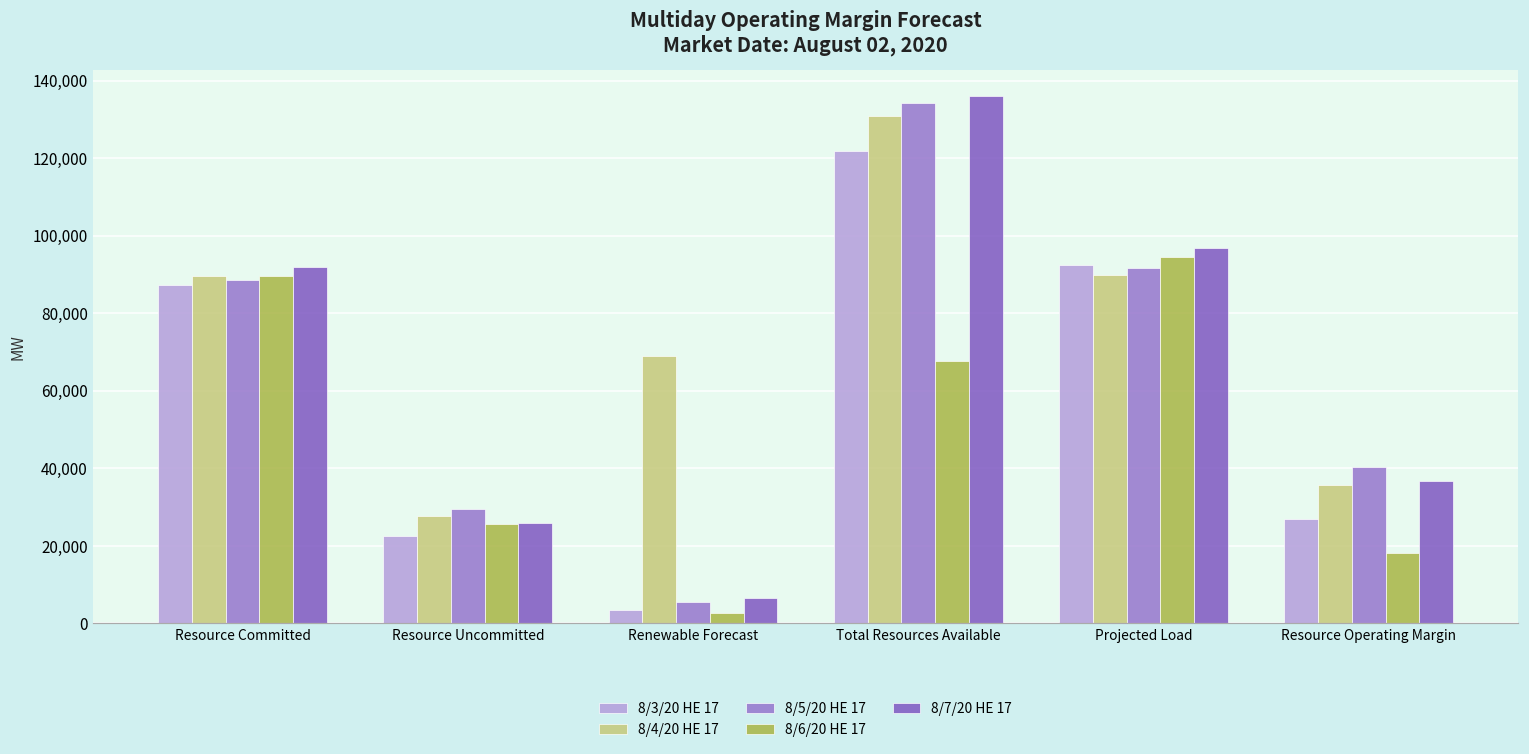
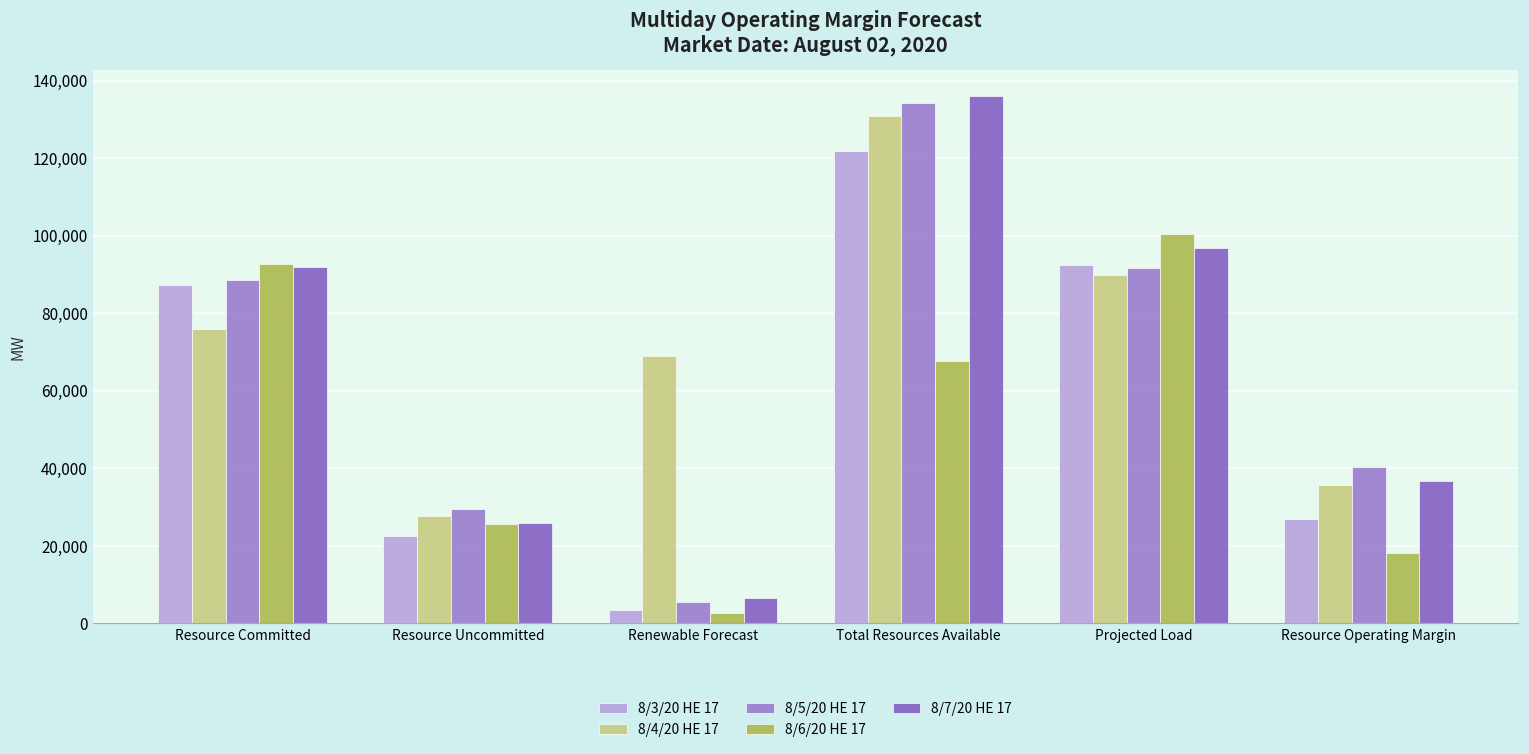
  {
    "8/4/20 HE 17": {
-     "Resource Committed": "90,000",
+     "Resource Committed": "76,000",
      "Resource Uncommitted": "28,000",
      "Renewable Forecast": "69,000",
      "Total Resources Available": "131,000",
      "Projected Load": "90,000",
      "Resource Operating Margin": "36,000"
    },
    "8/6/20 HE 17": {
-     "Resource Committed": "90,000",
+     "Resource Committed": "93,000",
      "Resource Uncommitted": "26,000",
      "Renewable Forecast": "3,000",
      "Total Resources Available": "68,000",
-     "Projected Load": "95,000",
+     "Projected Load": "100,000",
      "Resource Operating Margin": "18,000"
    }
  }
